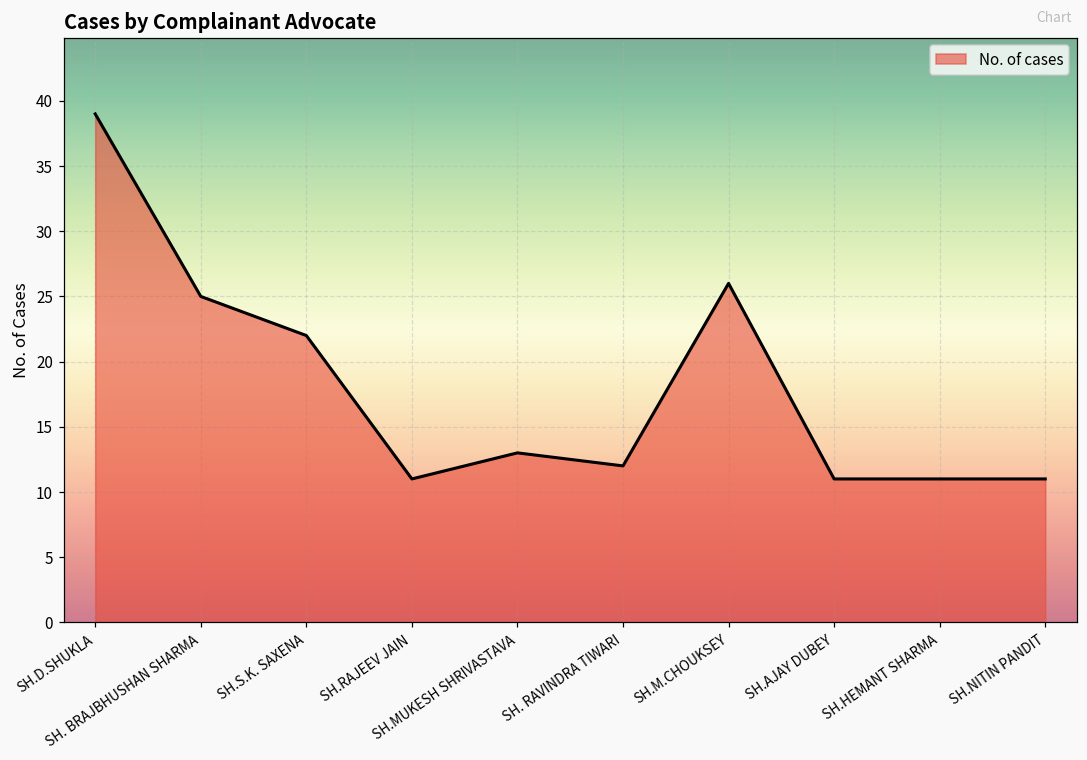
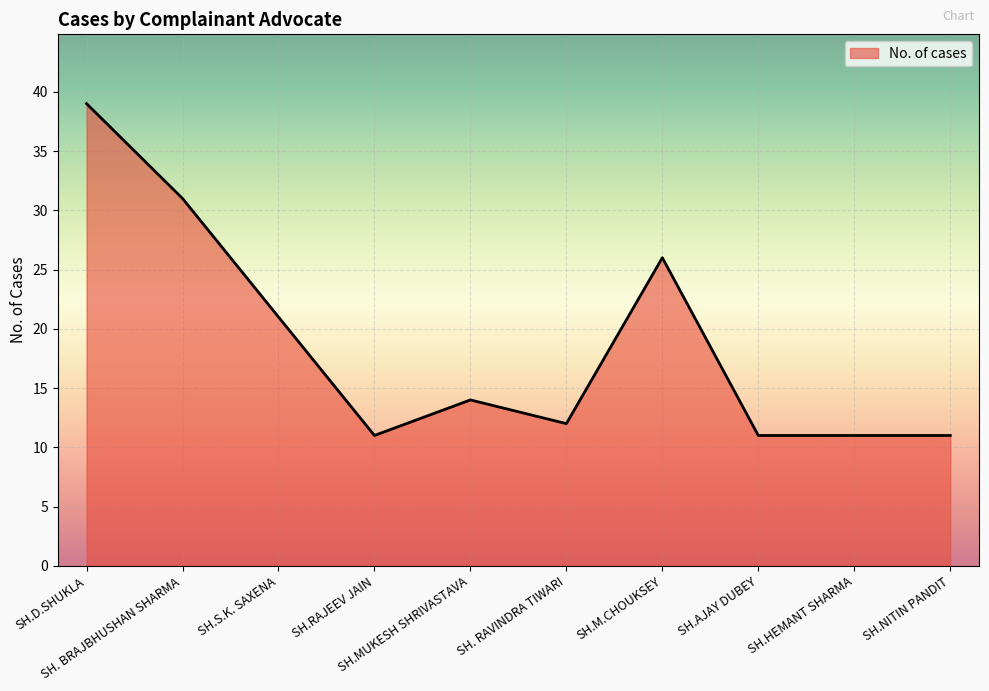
  {
    "SH.D.SHUKLA": 39,
-   "SH. BRAJBHUSHAN SHARMA": 25,
-   "SH.S.K. SAXENA": 22,
+   "SH. BRAJBHUSHAN SHARMA": 31,
+   "SH.S.K. SAXENA": 21,
    "SH.RAJEEV JAIN": 11,
-   "SH.MUKESH SHRIVASTAVA": 13,
+   "SH.MUKESH SHRIVASTAVA": 14,
    "SH. RAVINDRA TIWARI": 12,
    "SH.M.CHOUKSEY": 26,
    "SH.AJAY DUBEY": 11,
    "SH.HEMANT SHARMA": 11,
    "SH.NITIN PANDIT": 11
  }
